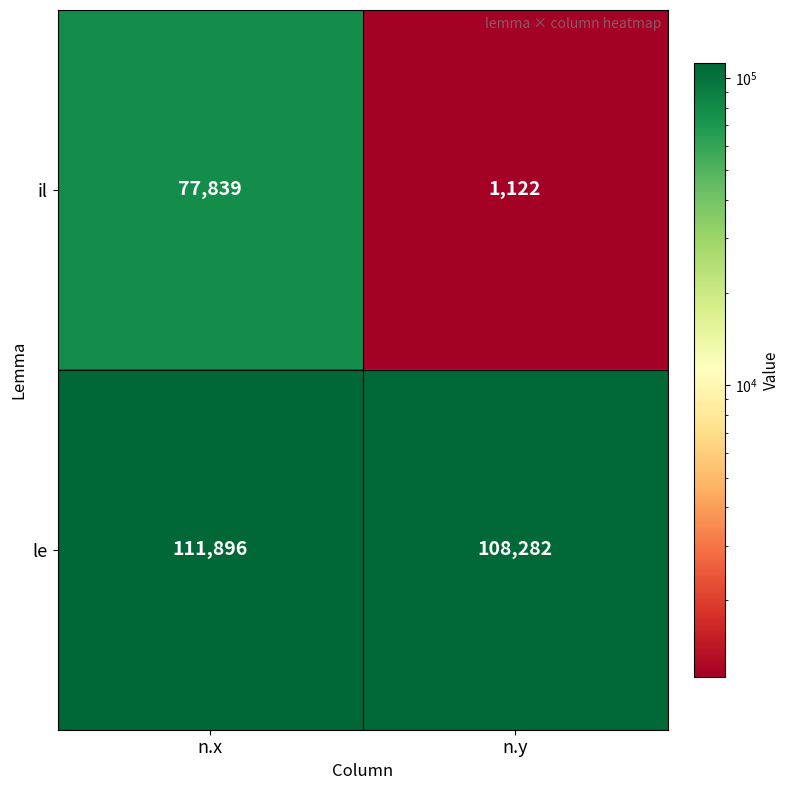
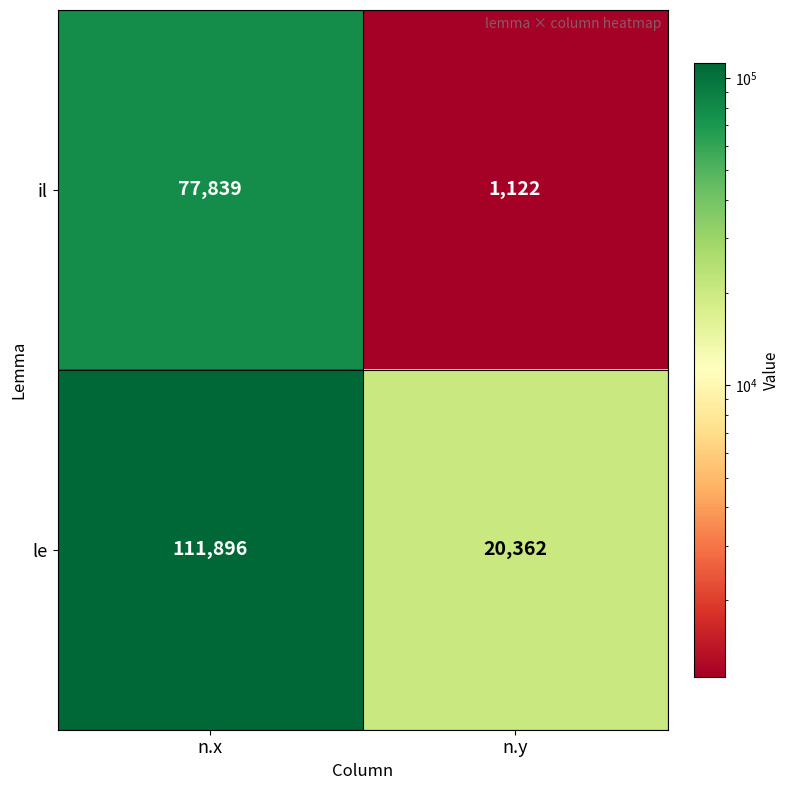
  {
    "il": {
      "n.x": "77,839"
    },
    "le": {
      "n.x": "111,896",
-     "n.y": "108,282"
+     "n.y": "20,362"
    }
  }
